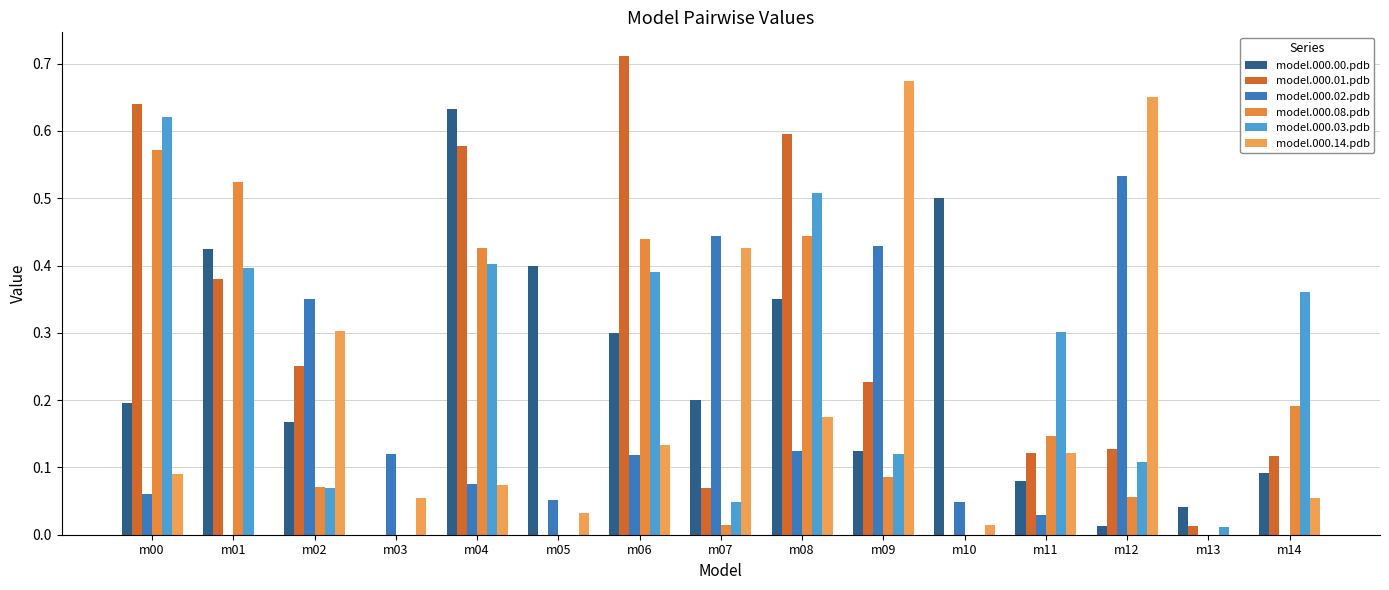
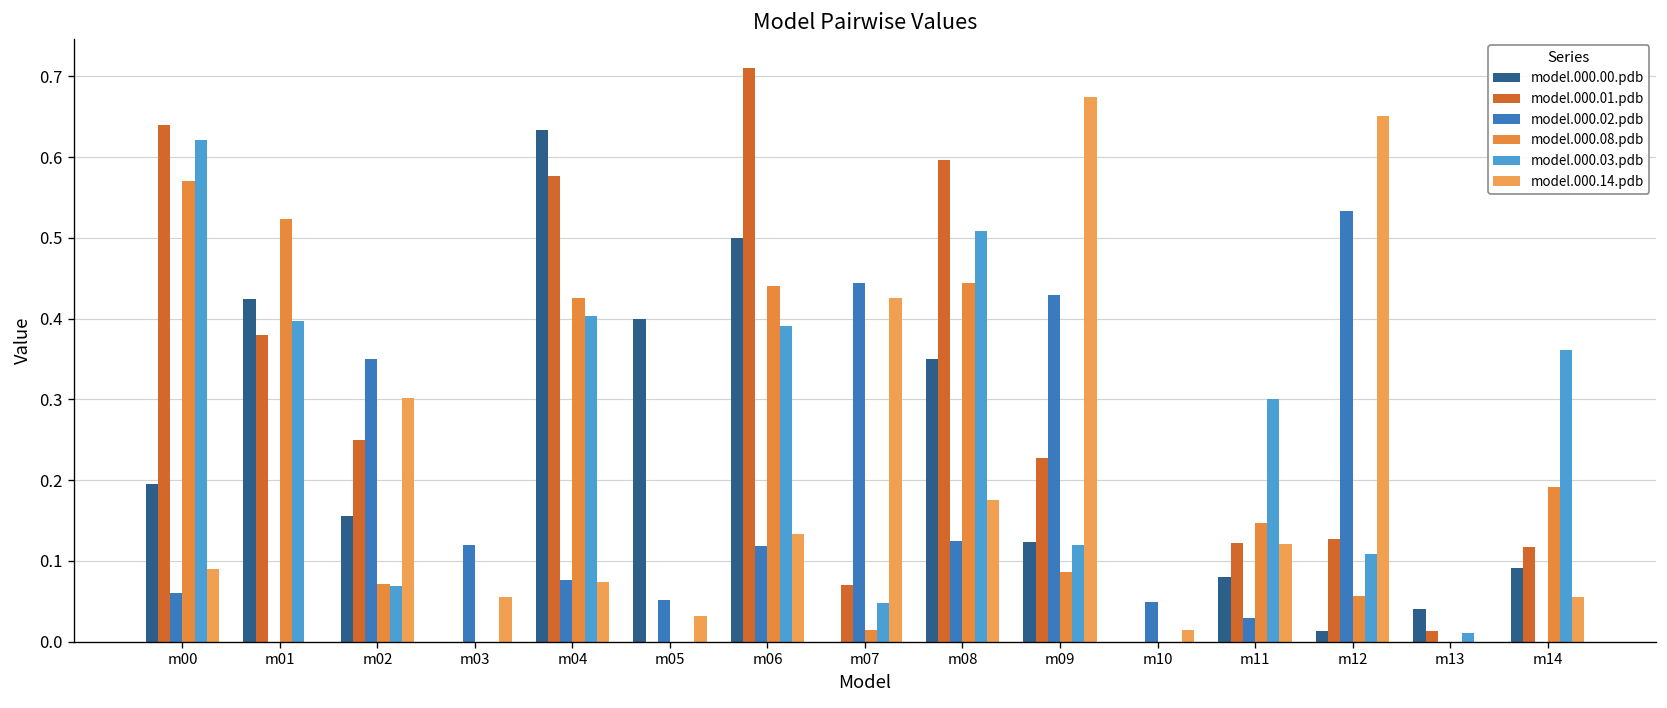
  {
    "model.000.00.pdb": {
      "m00": 0.20,
      "m01": 0.42,
-     "m02": 0.17,
+     "m02": 0.16,
      "m03": 0.00,
      "m04": 0.63,
      "m05": 0.40,
-     "m06": 0.3,
-     "m07": 0.2,
+     "m06": 0.5,
+     "m07": 0.0,
      "m08": 0.35,
      "m09": 0.12,
-     "m10": 0.5,
+     "m10": 0.0,
      "m11": 0.08,
      "m12": 0.01,
      "m13": 0.04,
      "m14": 0.09
    }
  }
